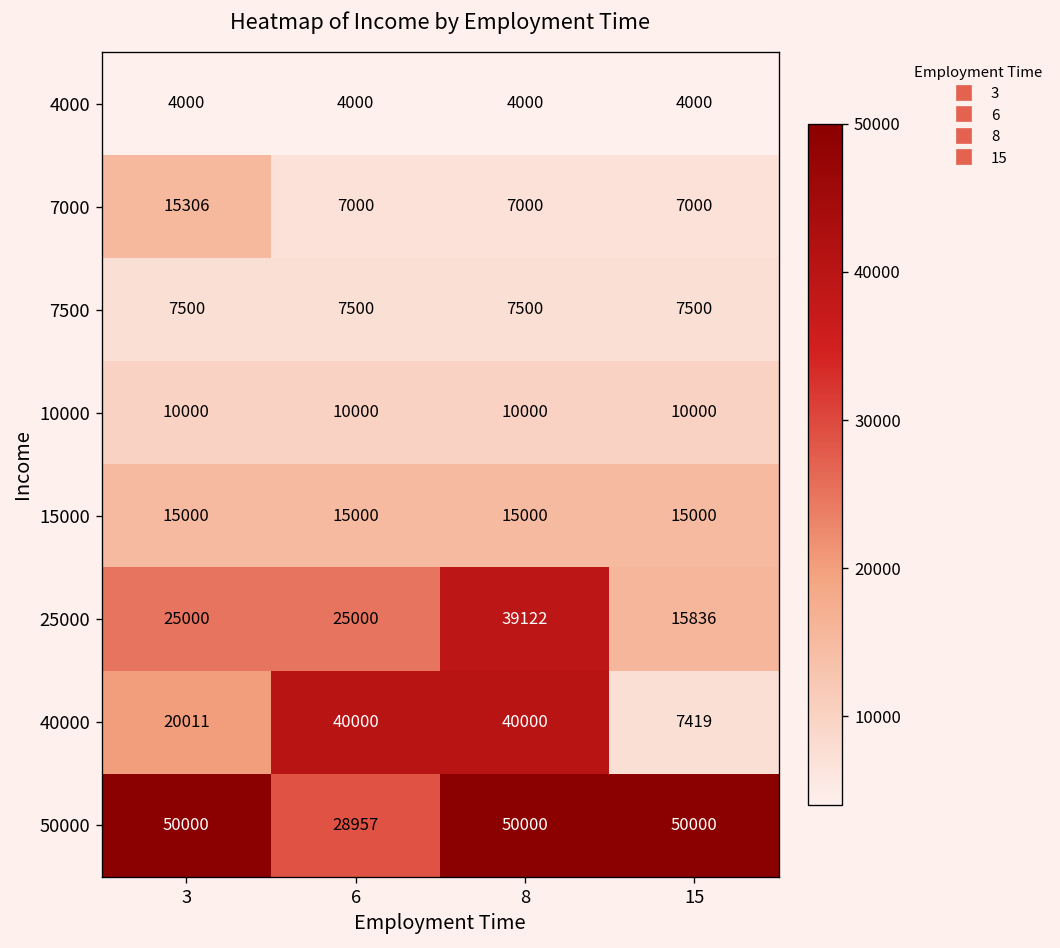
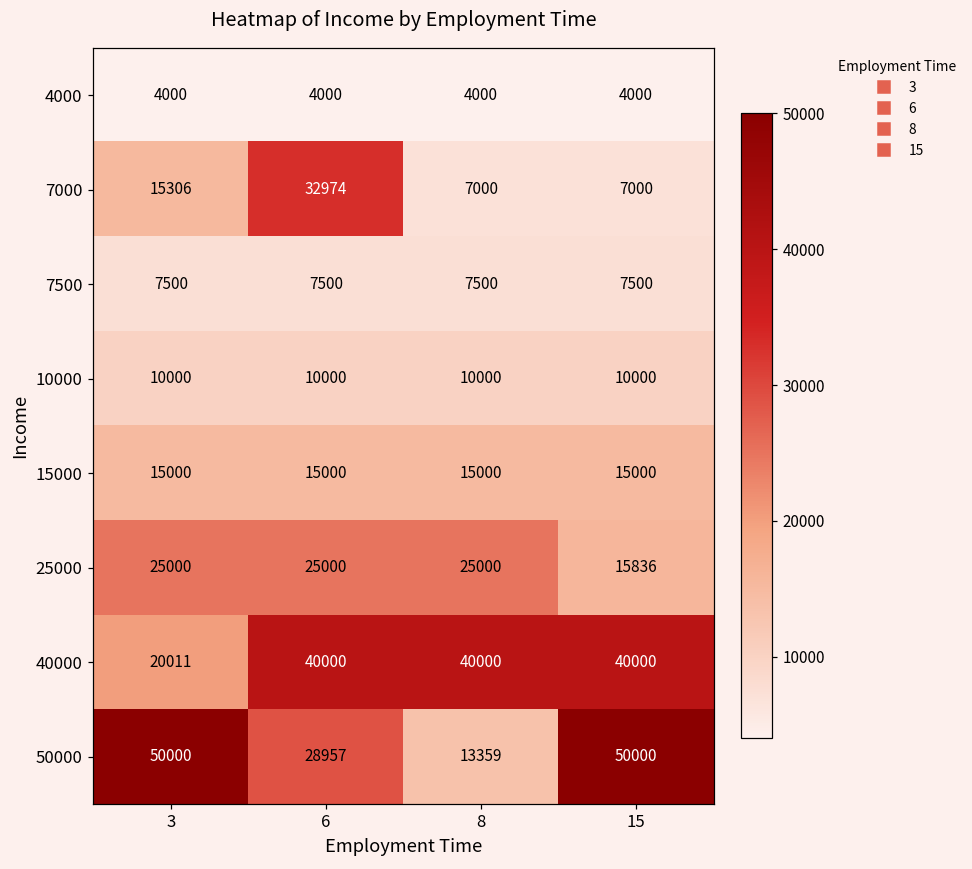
  {
    "4000": {
      "3": 4000,
      "6": 4000,
      "8": 4000,
      "15": 4000
    },
    "7000": {
      "3": 15306,
-     "6": 7000,
+     "6": 32974,
      "8": 7000,
      "15": 7000
    },
    "7500": {
      "3": 7500,
      "6": 7500,
      "8": 7500,
      "15": 7500
    },
    "10000": {
      "3": 10000,
      "6": 10000,
      "8": 10000,
      "15": 10000
    },
    "15000": {
      "3": 15000,
      "6": 15000,
      "8": 15000,
      "15": 15000
    },
    "25000": {
      "3": 25000,
      "6": 25000,
-     "8": 39122,
+     "8": 25000,
      "15": 15836
    },
    "40000": {
      "3": 20011,
      "6": 40000,
      "8": 40000,
-     "15": 7419
+     "15": 40000
    },
    "50000": {
      "3": 50000,
      "6": 28957,
-     "8": 50000,
+     "8": 13359,
      "15": 50000
    }
  }
